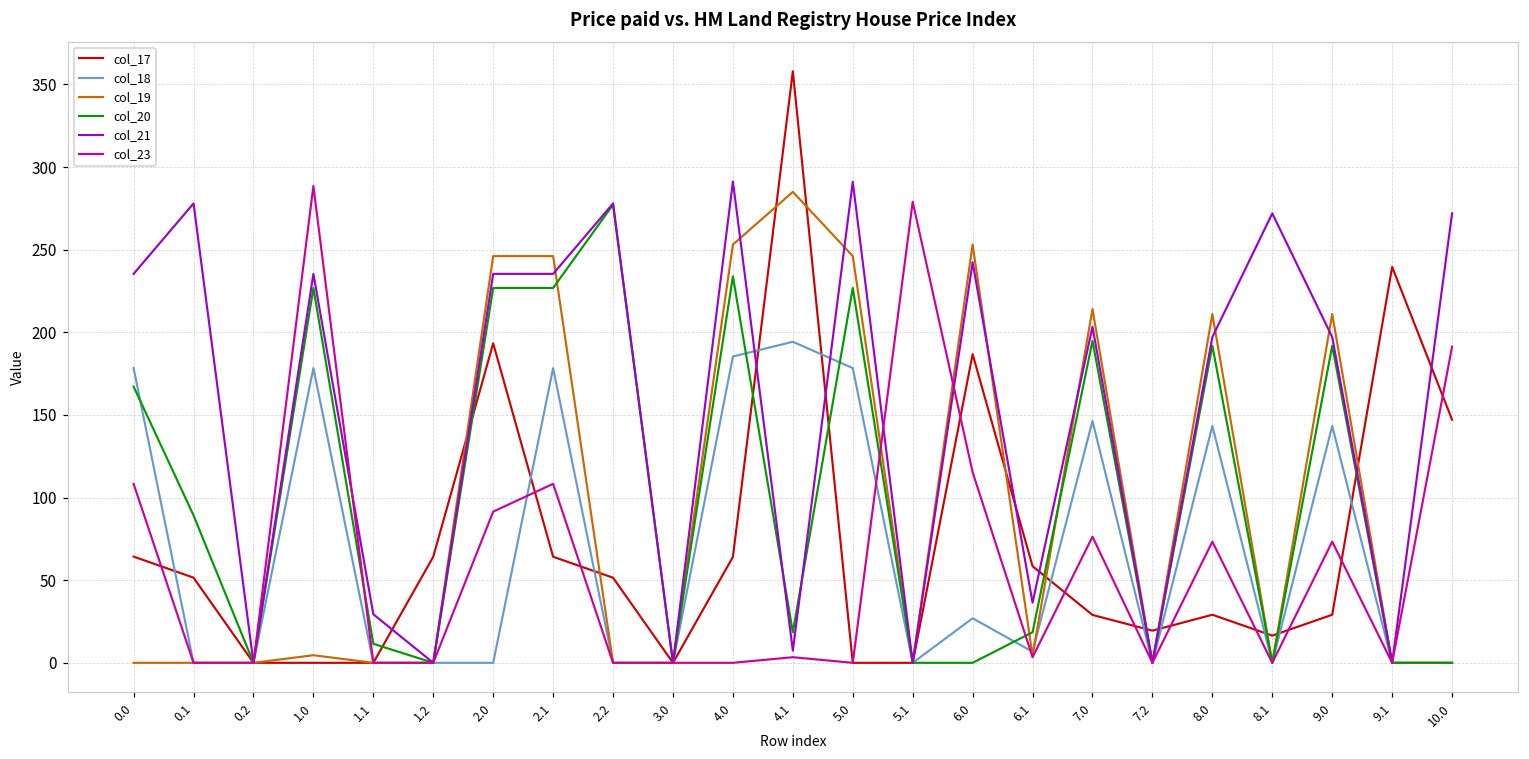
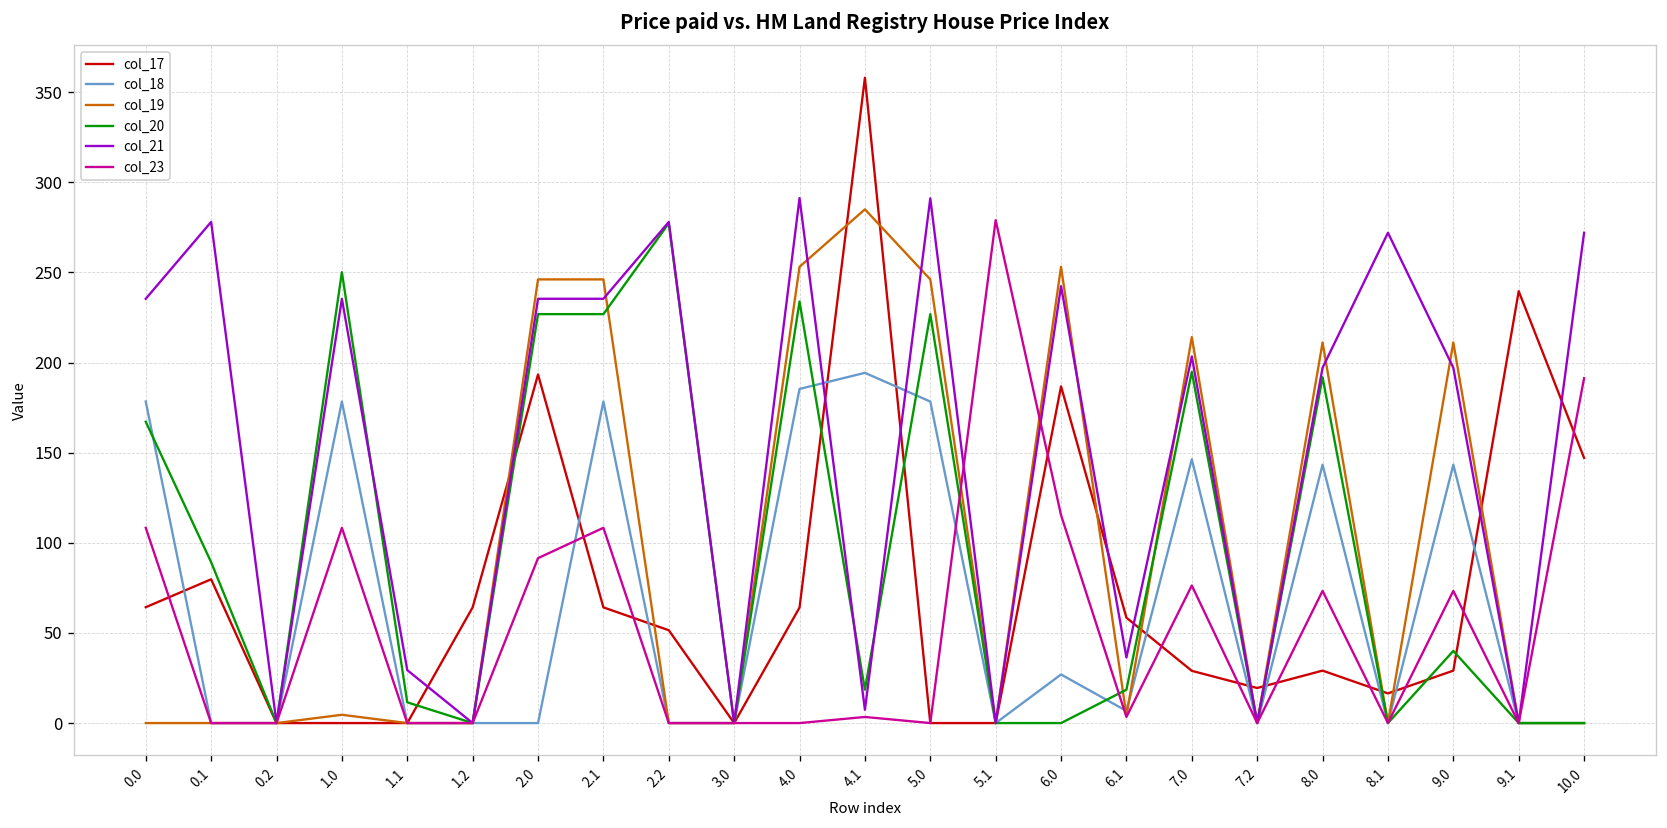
  {
    "col_17": {
      "0.0": 64,
-     "0.1": 52,
+     "0.1": 80,
      "1.0": 0,
      "1.2": 64,
      "2.0": 193,
      "2.1": 64,
      "2.2": 51,
      "4.0": 64,
      "4.1": 358,
      "6.0": 187,
      "6.1": 58,
      "7.0": 29,
      "7.2": 19,
      "8.0": 29,
      "8.1": 16,
      "9.0": 29,
      "9.1": 240,
      "10.0": 147
    },
    "col_18": {
      "0.0": 178,
      "1.0": 178,
      "2.0": 0,
      "2.1": 178,
      "4.0": 185,
      "4.1": 194,
      "5.0": 178,
      "6.0": 27,
      "6.1": 7,
      "7.0": 146,
      "8.0": 143,
      "9.0": 143
    },
    "col_19": {
      "0.0": 0,
      "1.0": 5,
      "2.0": 246,
      "2.1": 246,
      "4.0": 253,
      "4.1": 285,
      "5.0": 246,
      "6.0": 253,
      "7.0": 214,
      "8.0": 211,
      "9.0": 211
    },
    "col_20": {
      "0.0": 167,
      "0.1": 89,
-     "1.0": 227,
+     "1.0": 250,
      "1.1": 12,
      "2.0": 227,
      "2.1": 227,
      "4.0": 234,
      "4.1": 19,
      "5.0": 227,
      "6.0": 0,
      "6.1": 19,
      "7.0": 195,
      "8.0": 192,
-     "9.0": 192
+     "9.0": 40
    },
    "col_21": {
      "0.0": 235,
      "0.1": 278,
      "1.0": 235,
      "1.1": 29,
      "2.0": 235,
      "2.1": 235,
      "4.0": 291,
      "4.1": 7,
      "5.0": 291,
      "6.0": 242,
      "6.1": 36,
      "7.0": 203,
      "8.0": 197,
      "8.1": 272,
      "9.0": 197,
      "10.0": 272
    },
    "col_23": {
      "0.0": 108,
-     "1.0": 289,
+     "1.0": 108,
      "2.0": 91,
      "2.1": 108,
      "4.0": 0,
      "4.1": 3,
      "5.1": 279,
      "6.0": 115,
      "7.0": 76,
      "8.0": 73,
      "9.0": 73,
      "10.0": 191
    }
  }
